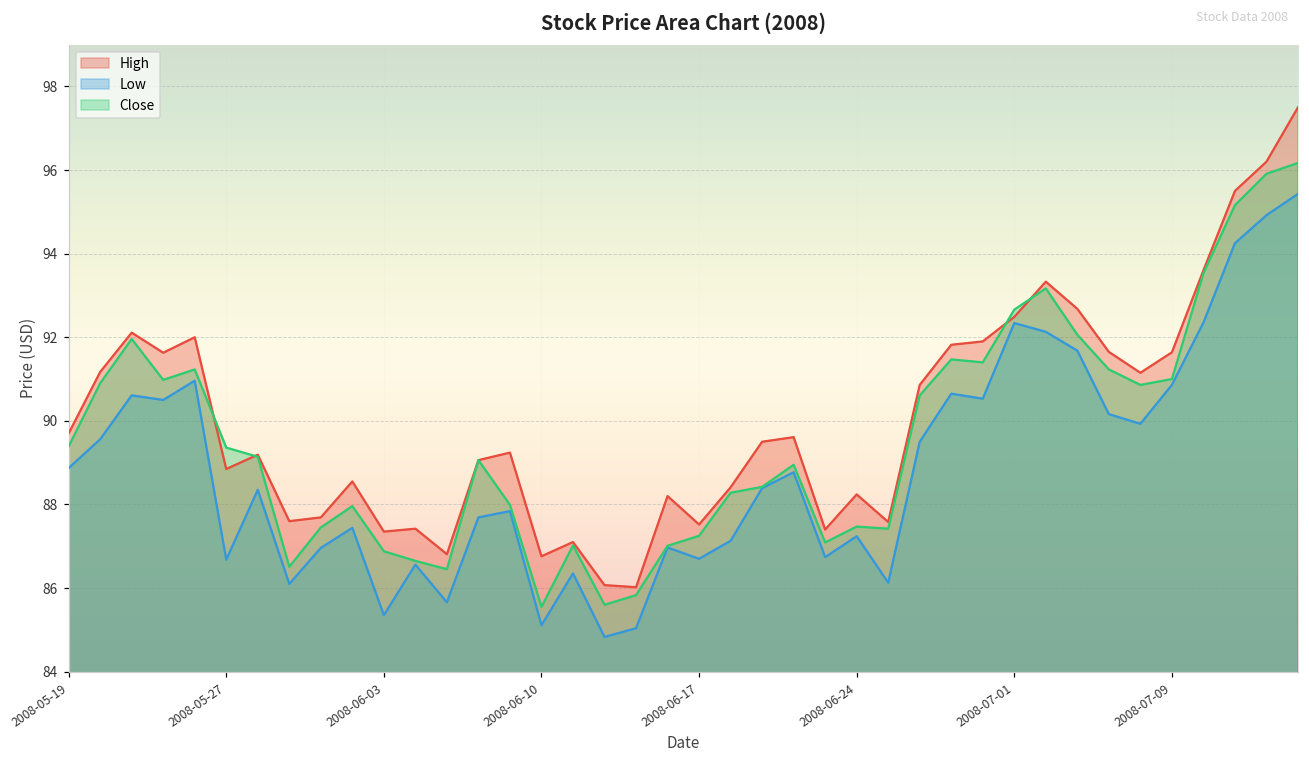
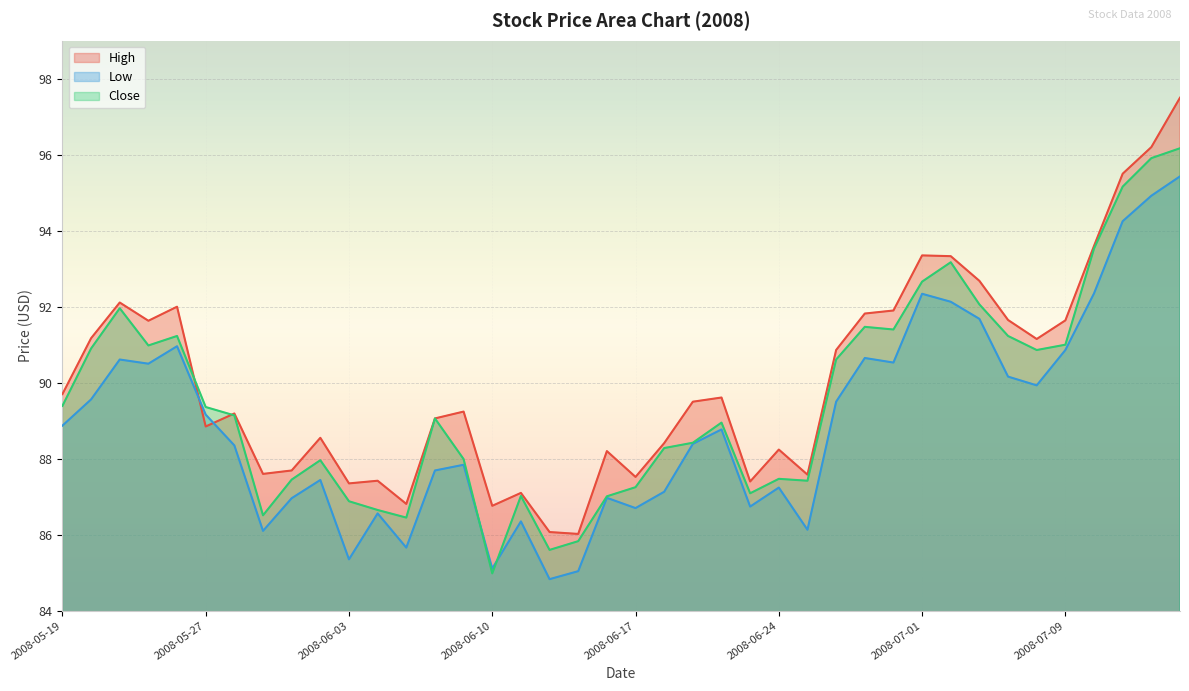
  {
    "High": {
      "2008-05-19": 89.7,
      "2008-05-27": 88.8,
      "2008-06-03": 87.3,
      "2008-06-10": 86.8,
      "2008-06-17": 87.5,
      "2008-06-24": 88.2,
-     "2008-07-01": 92.5,
+     "2008-07-01": 93.3,
      "2008-07-09": 91.6
    },
    "Low": {
      "2008-05-19": 88.9,
-     "2008-05-27": 86.7,
+     "2008-05-27": 89.2,
      "2008-06-03": 85.4,
      "2008-06-10": 85.1,
      "2008-06-17": 86.7,
      "2008-06-24": 87.2,
      "2008-07-01": 92.3,
      "2008-07-09": 90.9
    },
    "Close": {
      "2008-05-19": 89.4,
      "2008-05-27": 89.4,
      "2008-06-03": 86.9,
-     "2008-06-10": 85.6,
+     "2008-06-10": 85.0,
      "2008-06-17": 87.3,
      "2008-06-24": 87.5,
      "2008-07-01": 92.7,
      "2008-07-09": 91.0
    }
  }
